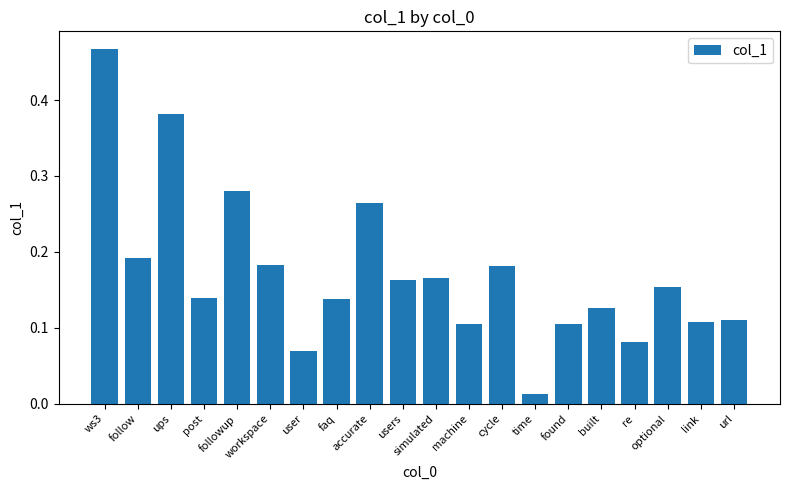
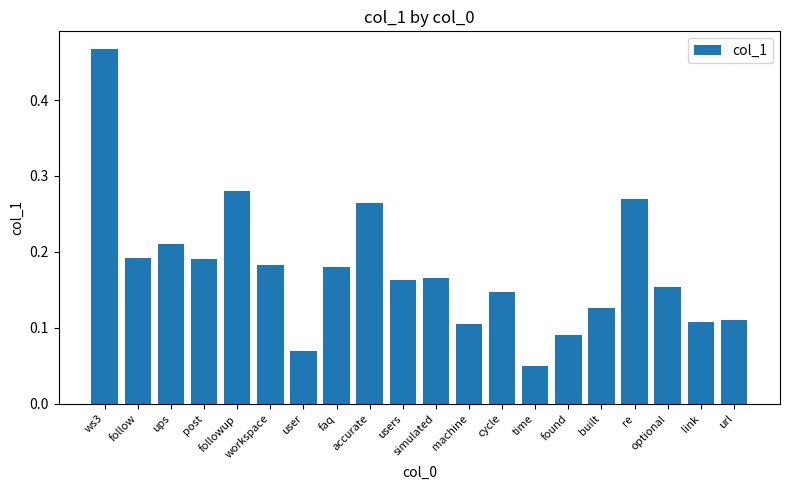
  {
    "ws3": 0.47,
    "follow": 0.19,
-   "ups": 0.38,
-   "post": 0.14,
+   "ups": 0.21,
+   "post": 0.19,
    "followup": 0.28,
    "workspace": 0.18,
    "user": 0.07,
-   "faq": 0.14,
+   "faq": 0.18,
    "accurate": 0.26,
    "users": 0.16,
    "simulated": 0.17,
    "machine": 0.11,
-   "cycle": 0.18,
-   "time": 0.01,
-   "found": 0.10,
+   "cycle": 0.15,
+   "time": 0.05,
+   "found": 0.09,
    "built": 0.13,
-   "re": 0.08,
+   "re": 0.27,
    "optional": 0.15,
    "link": 0.11,
    "url": 0.11
  }
